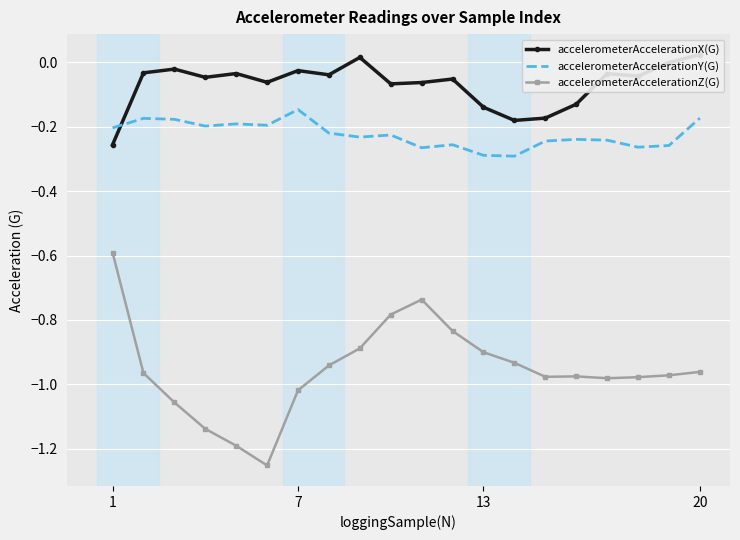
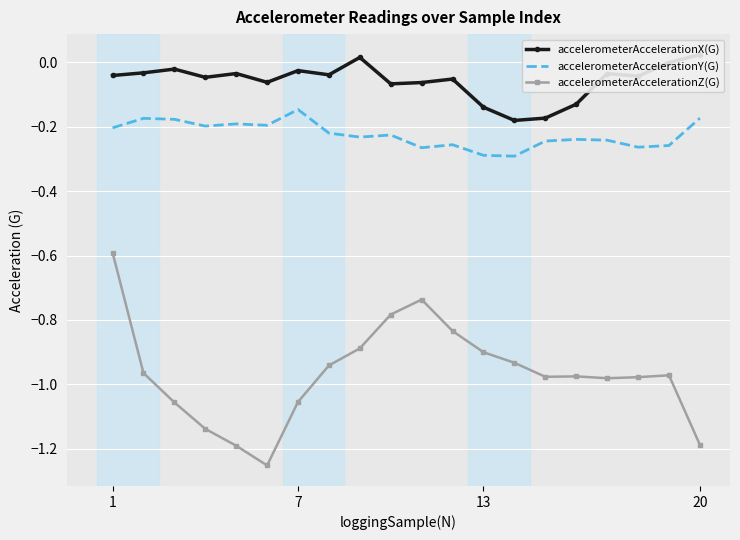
  {
    "accelerometerAccelerationX(G)": {
-     "1": -0.26,
+     "1": -0.04,
      "7": -0.03,
      "13": -0.14
    },
    "accelerometerAccelerationY(G)": {
      "1": -0.20,
      "7": -0.15,
      "13": -0.29,
      "20": -0.17
    },
    "accelerometerAccelerationZ(G)": {
      "1": -0.59,
-     "7": -1.02,
+     "7": -1.05,
      "13": -0.90,
-     "20": -0.96
+     "20": -1.19
    }
  }
